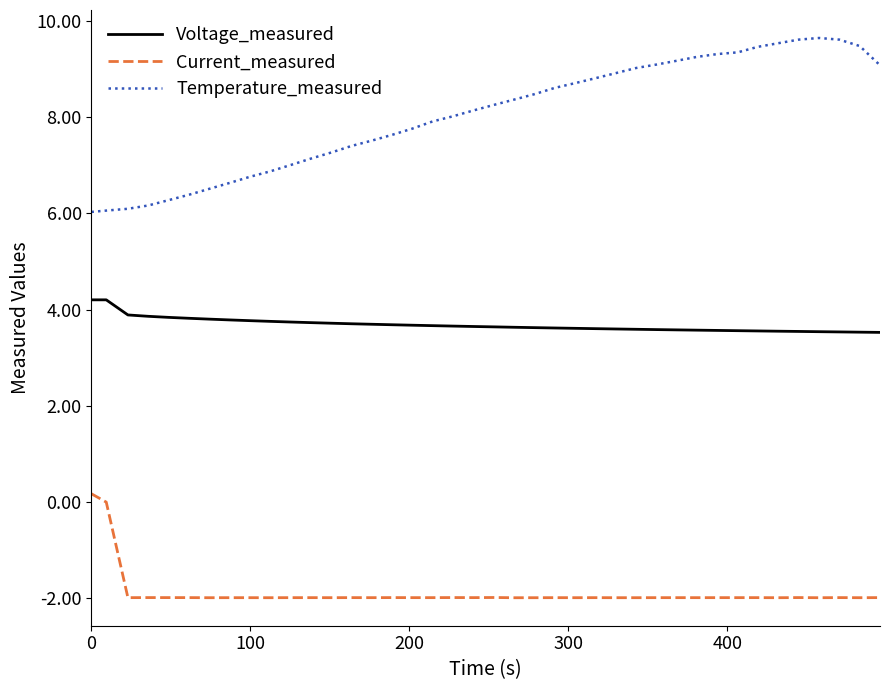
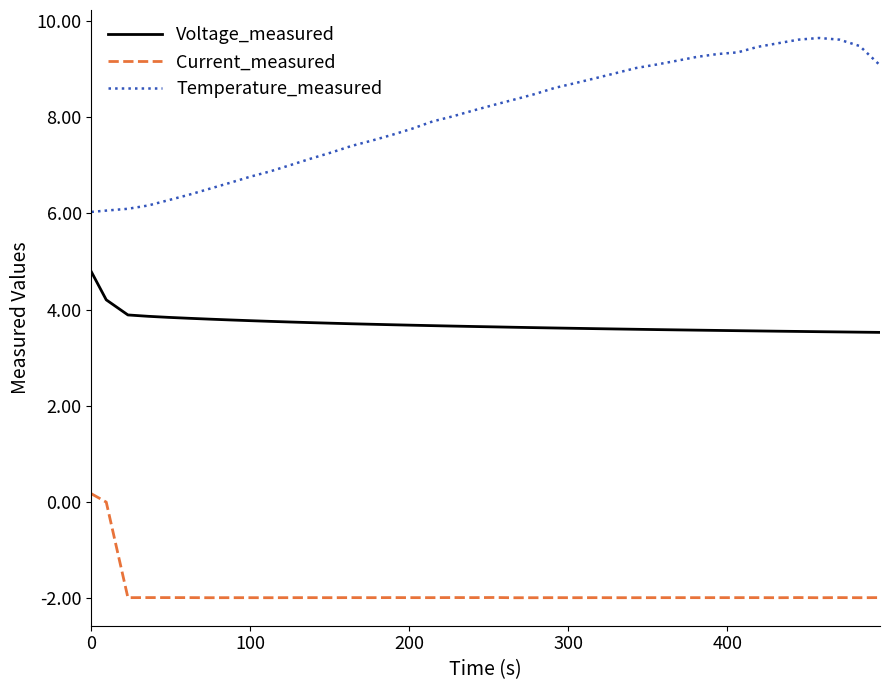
  {
    "Voltage_measured": {
-     "0": 4.2
+     "0": 4.8
    },
    "Current_measured": {
      "0": 0.2
    },
    "Temperature_measured": {
      "0": 6.0
    }
  }
